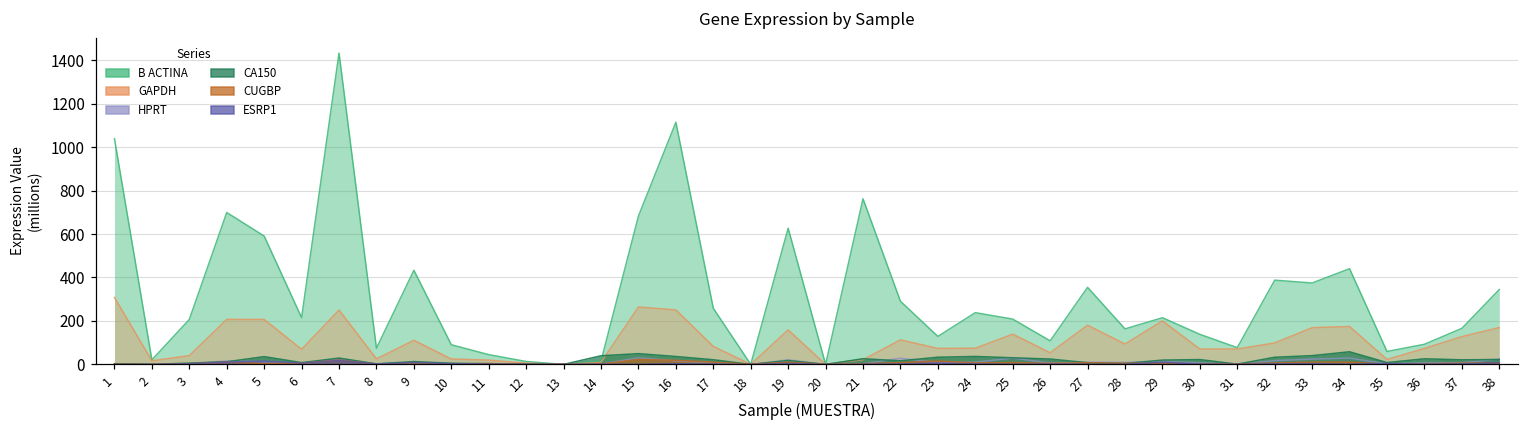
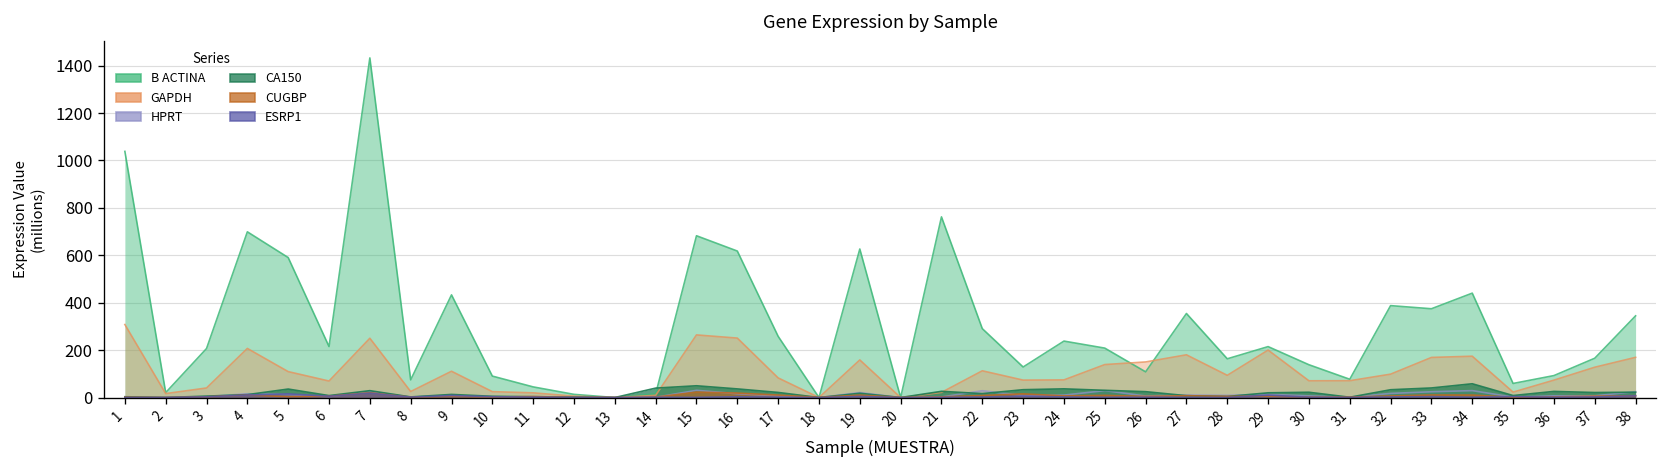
  {
    "B ACTINA": {
      "1": 1040,
      "3": 210,
      "4": 700,
      "5": 590,
      "6": 220,
      "7": 1430,
      "8": 70,
      "9": 430,
      "10": 90,
      "11": 40,
      "15": 680,
-     "16": 1110,
+     "16": 620,
      "17": 260,
      "19": 630,
      "21": 760,
      "22": 290,
      "23": 130,
      "24": 240,
      "25": 210,
      "26": 110,
      "27": 350,
      "28": 160,
      "29": 210,
      "30": 140,
      "32": 390,
      "33": 370,
      "34": 440,
      "35": 60,
      "36": 90,
      "37": 170,
      "38": 340
    },
    "GAPDH": {
      "1": 310,
      "3": 40,
      "4": 210,
-     "5": 210,
+     "5": 110,
      "6": 70,
      "7": 250,
      "8": 30,
      "9": 110,
      "10": 20,
      "11": 20,
      "15": 260,
      "16": 250,
      "17": 80,
      "19": 160,
      "22": 110,
      "23": 70,
      "24": 70,
      "25": 140,
-     "26": 50,
+     "26": 150,
      "27": 180,
      "28": 90,
      "29": 200,
      "30": 70,
      "32": 100,
      "33": 170,
      "34": 170,
      "35": 20,
      "36": 70,
      "37": 130,
      "38": 170
    },
    "HPRT": {
      "33": 20,
      "34": 30
    },
    "CA150": {
      "5": 40,
      "14": 40,
      "15": 50,
      "16": 40,
      "23": 30,
      "24": 40,
      "26": 20,
      "30": 20,
      "32": 30,
      "33": 40,
      "34": 60,
      "36": 30,
      "37": 20
    },
    "ESRP1": {
      "15": 0
    }
  }
